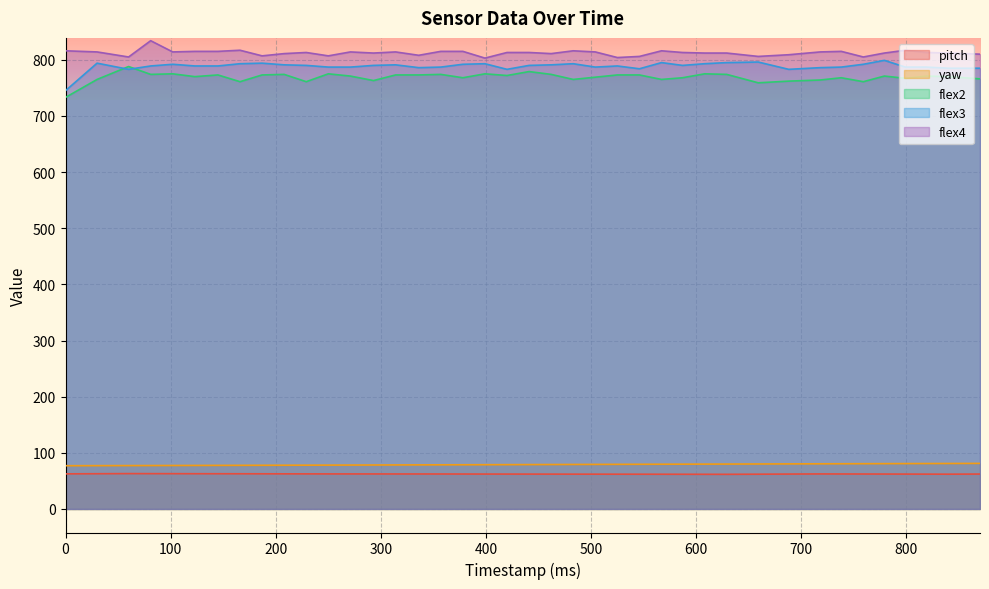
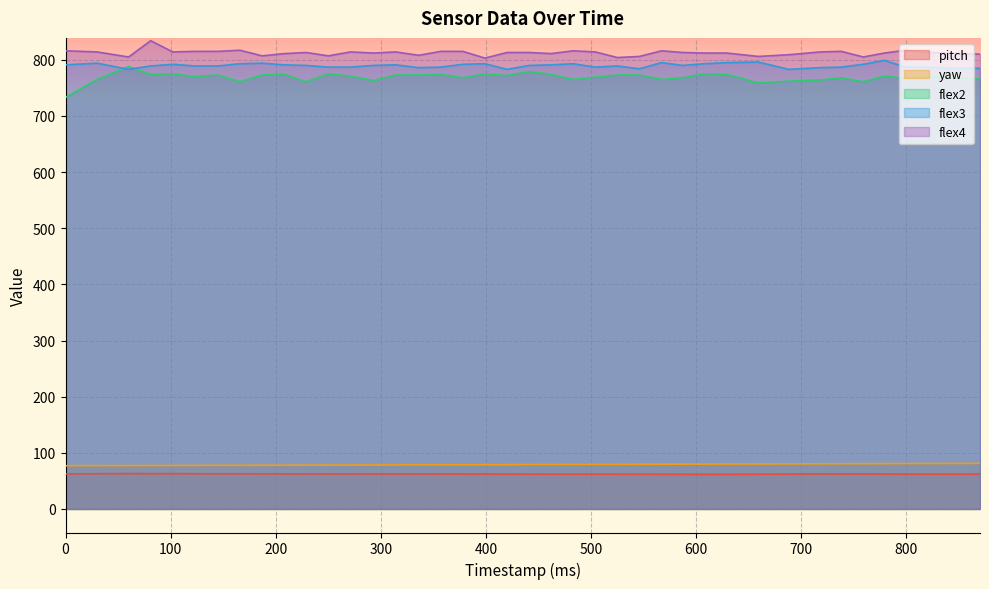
  {
    "flex2": {
      "0": 730
    },
    "flex3": {
-     "0": 750
+     "0": 790
    },
    "flex4": {
      "0": 820
    }
  }
